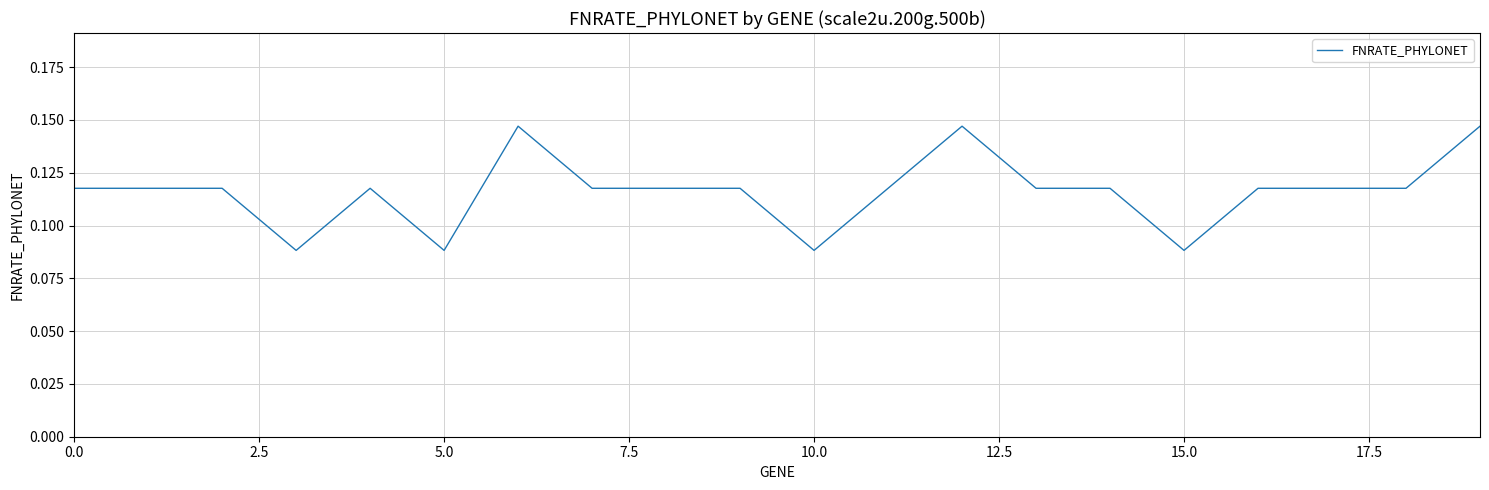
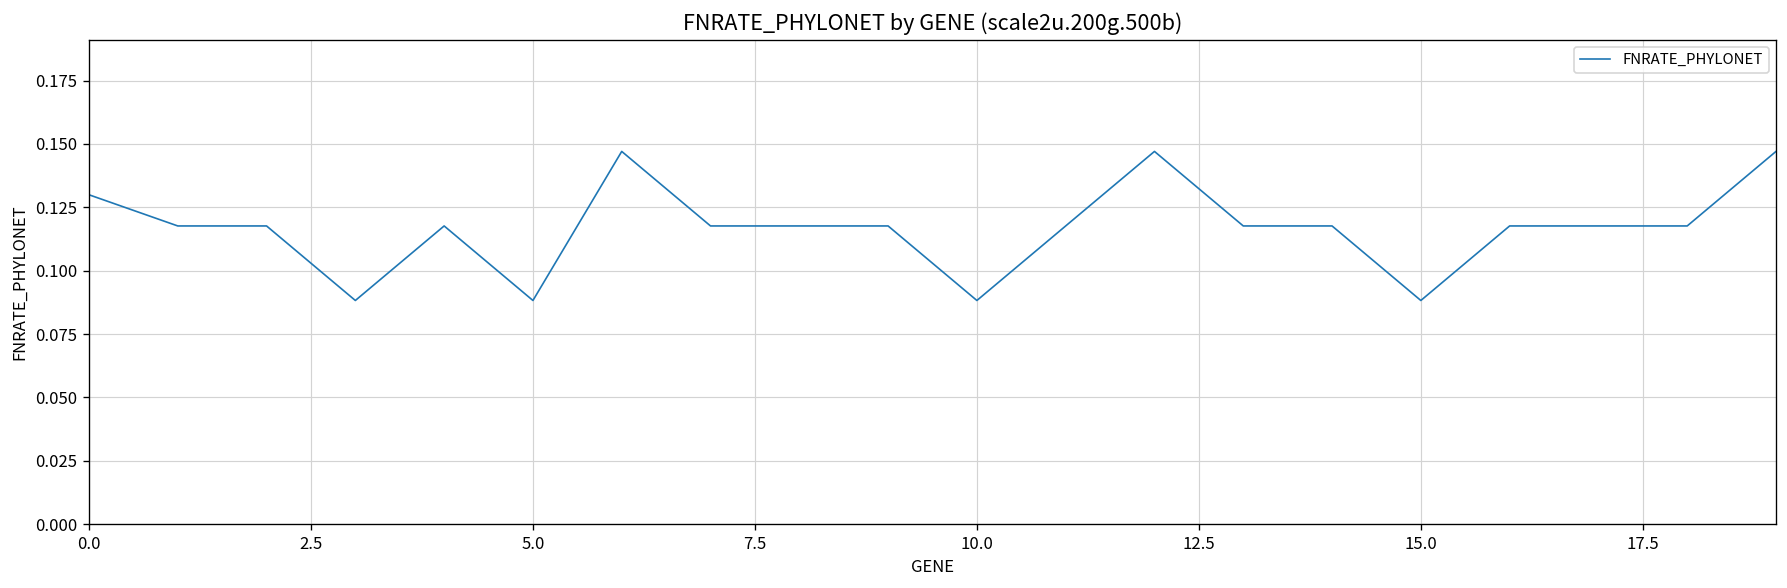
  {
-   "0.0": 0.118,
+   "0.0": 0.130,
    "5.0": 0.088,
    "10.0": 0.088,
    "15.0": 0.088
  }
